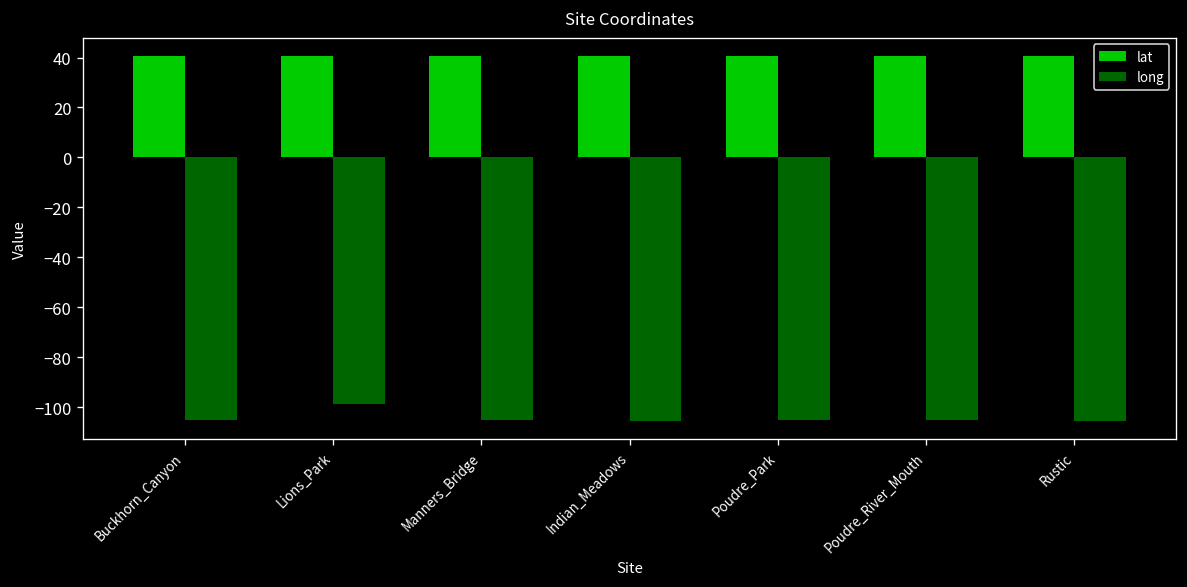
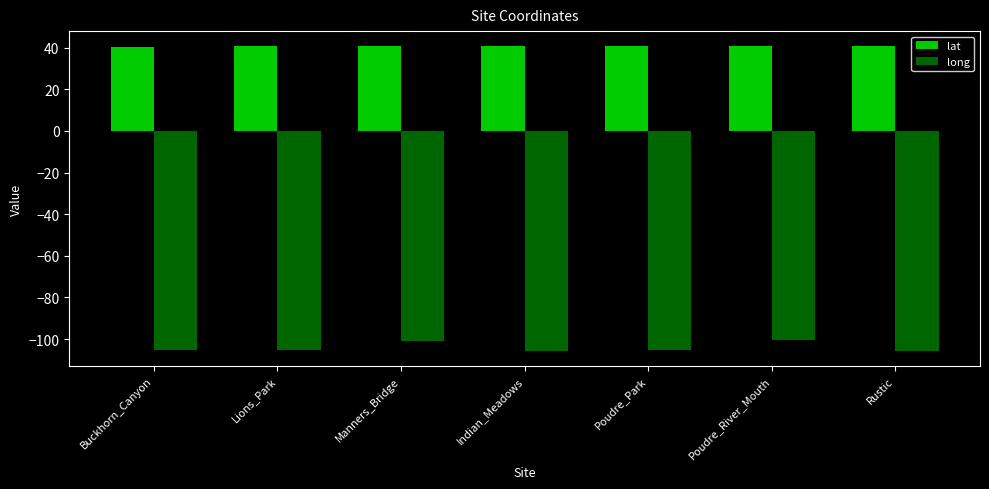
  {
    "lat": {
      "Buckhorn_Canyon": 41,
      "Lions_Park": 41,
      "Manners_Bridge": 41,
      "Indian_Meadows": 41,
      "Poudre_Park": 41,
      "Poudre_River_Mouth": 41,
      "Rustic": 41
    },
    "long": {
      "Buckhorn_Canyon": -105,
-     "Lions_Park": -99,
-     "Manners_Bridge": -105,
+     "Lions_Park": -105,
+     "Manners_Bridge": -101,
      "Indian_Meadows": -106,
      "Poudre_Park": -105,
-     "Poudre_River_Mouth": -105,
+     "Poudre_River_Mouth": -100,
      "Rustic": -106
    }
  }
